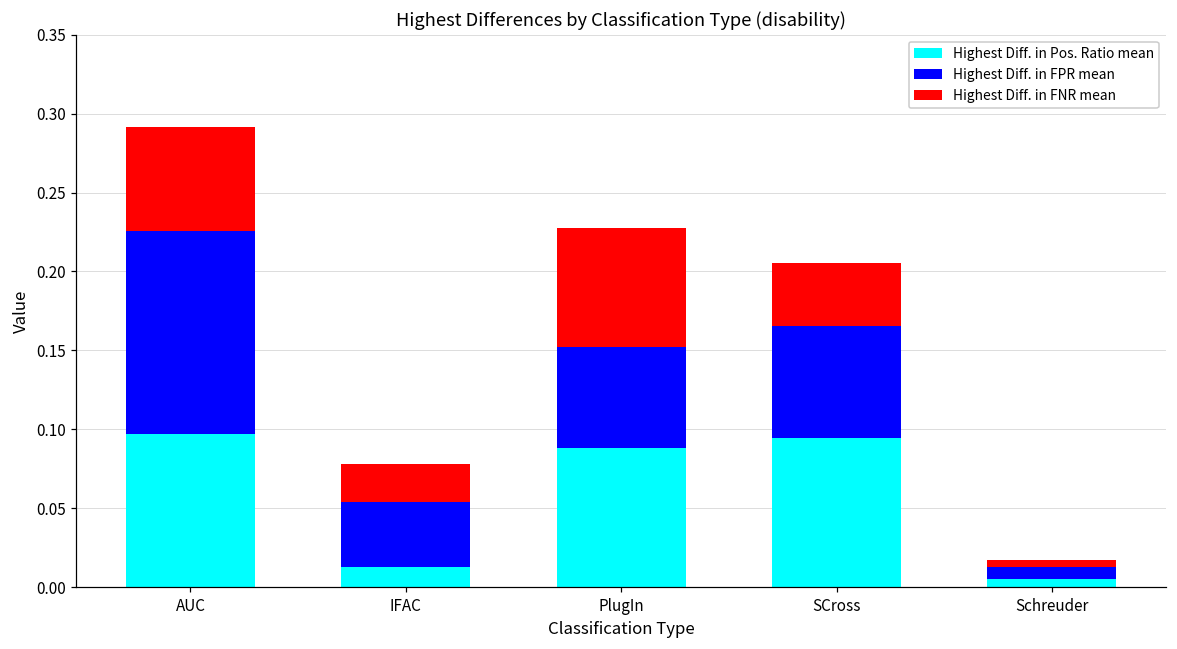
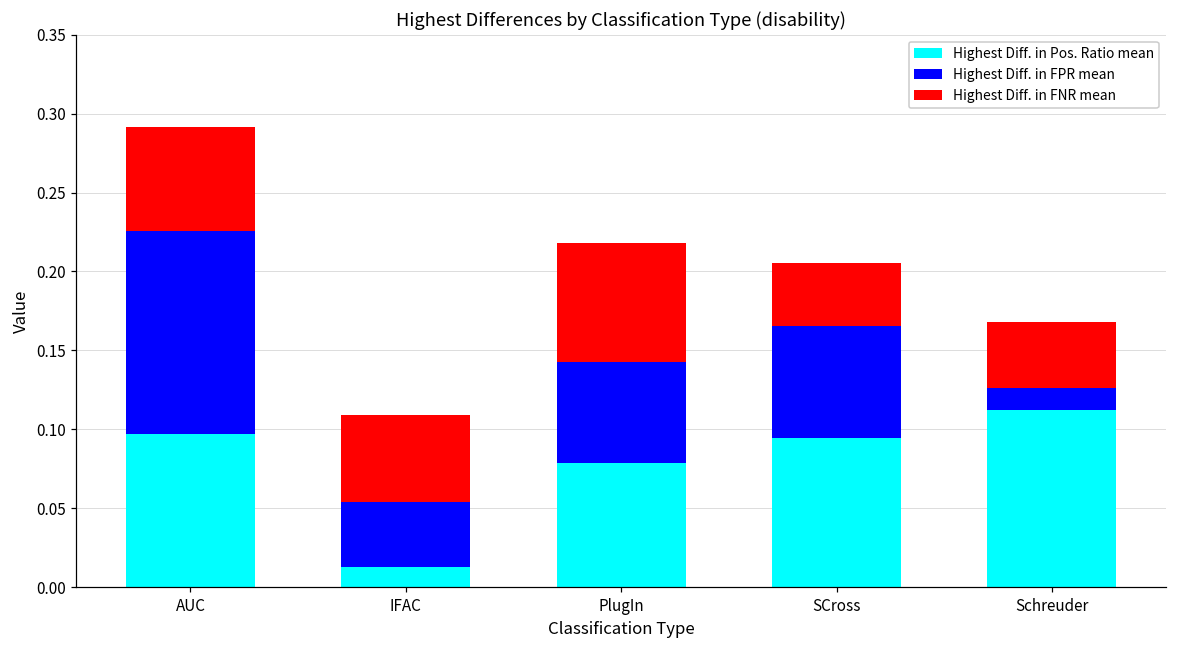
  {
    "Highest Diff. in Pos. Ratio mean": {
      "AUC": 0.097,
      "IFAC": 0.012,
-     "PlugIn": 0.088,
+     "PlugIn": 0.079,
      "SCross": 0.094,
-     "Schreuder": 0.005
+     "Schreuder": 0.112
    },
    "Highest Diff. in FPR mean": {
      "AUC": 0.129,
      "IFAC": 0.041,
      "PlugIn": 0.064,
      "SCross": 0.071,
-     "Schreuder": 0.008
+     "Schreuder": 0.014
    },
    "Highest Diff. in FNR mean": {
      "AUC": 0.066,
-     "IFAC": 0.024,
+     "IFAC": 0.055,
      "PlugIn": 0.075,
      "SCross": 0.040,
-     "Schreuder": 0.004
+     "Schreuder": 0.042
    }
  }
